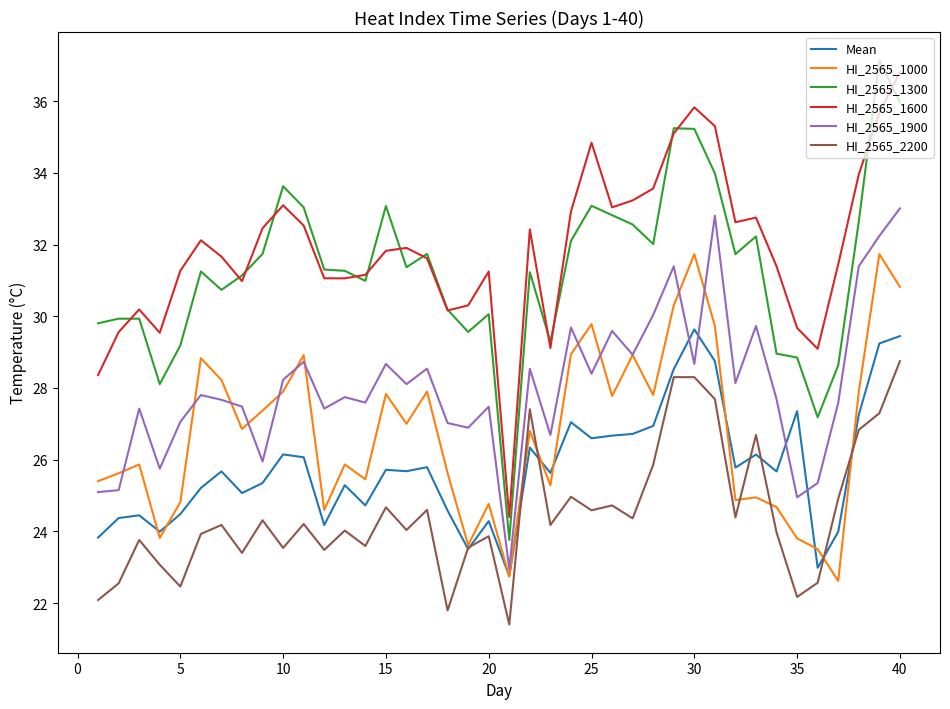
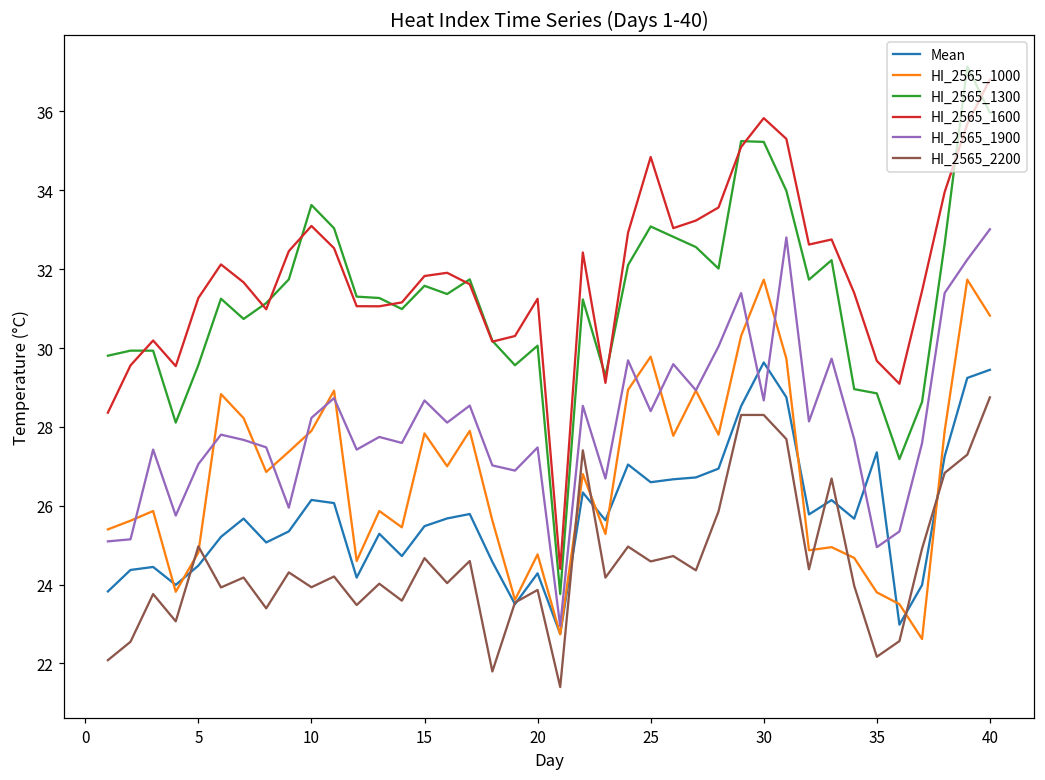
  {
    "Mean": {
      "5": 24.5,
      "10": 26.1,
-     "15": 25.7,
+     "15": 25.5,
      "20": 24.3,
      "25": 26.6,
      "30": 29.6,
      "35": 27.4,
      "40": 29.4
    },
    "HI_2565_1000": {
      "5": 24.8,
      "10": 27.9,
      "15": 27.8,
      "20": 24.8,
      "25": 29.8,
      "30": 31.7,
      "35": 23.8,
      "40": 30.8
    },
    "HI_2565_1300": {
-     "5": 29.2,
+     "5": 29.6,
      "10": 33.6,
-     "15": 33.1,
+     "15": 31.6,
      "20": 30.1,
      "25": 33.1,
      "30": 35.2,
      "35": 28.8
    },
    "HI_2565_1600": {
      "5": 31.3,
      "10": 33.1,
      "15": 31.8,
      "20": 31.2,
      "25": 34.8,
      "30": 35.8,
      "35": 29.7
    },
    "HI_2565_1900": {
      "5": 27.1,
      "10": 28.2,
      "15": 28.7,
      "20": 27.5,
      "25": 28.4,
      "30": 28.7,
      "35": 24.9,
      "40": 33.0
    },
    "HI_2565_2200": {
-     "5": 22.5,
-     "10": 23.5,
+     "5": 25.0,
+     "10": 23.9,
      "15": 24.7,
      "20": 23.9,
      "25": 24.6,
      "30": 28.3,
      "35": 22.2,
      "40": 28.7
    }
  }
